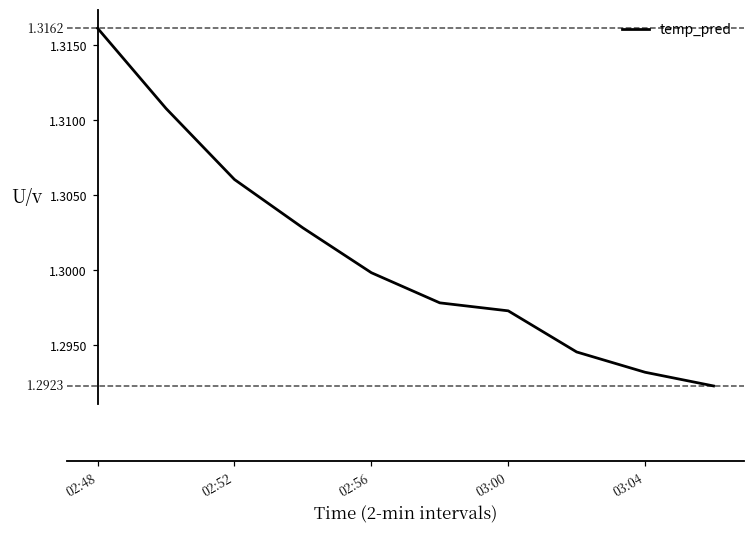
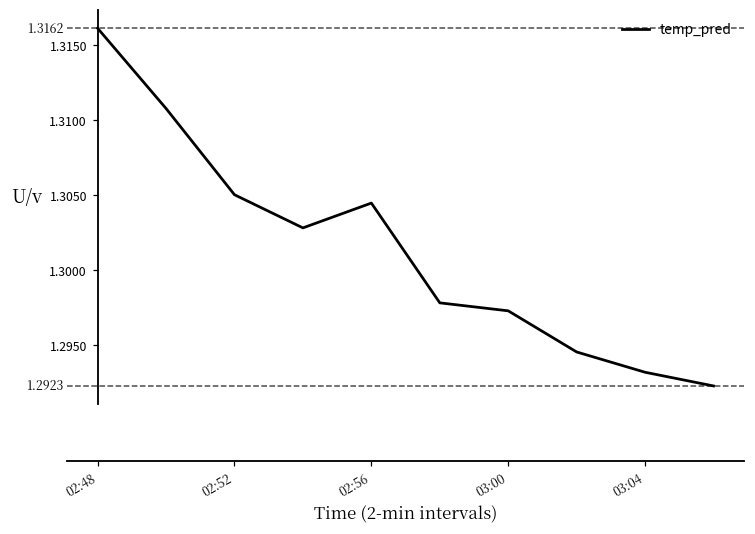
  {
    "02:48": 1.3162,
-   "02:52": 1.3061,
-   "02:56": 1.2998,
+   "02:52": 1.3050,
+   "02:56": 1.3045,
    "03:00": 1.2973,
    "03:04": 1.2932
  }
